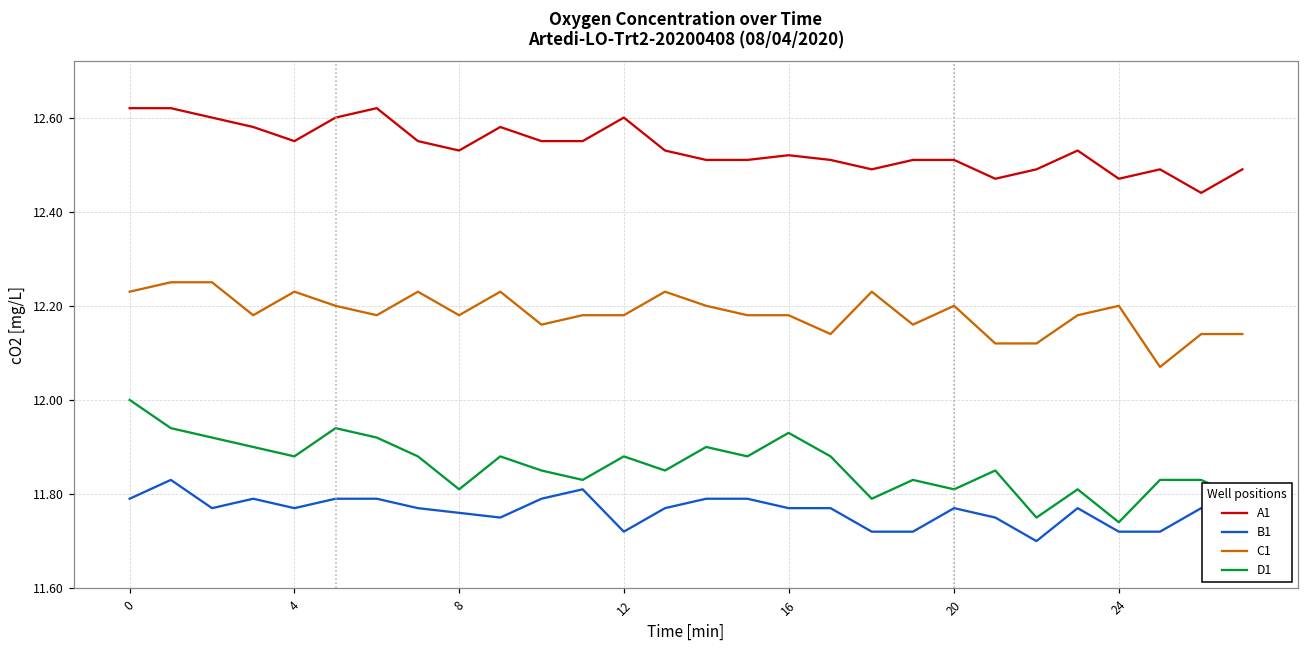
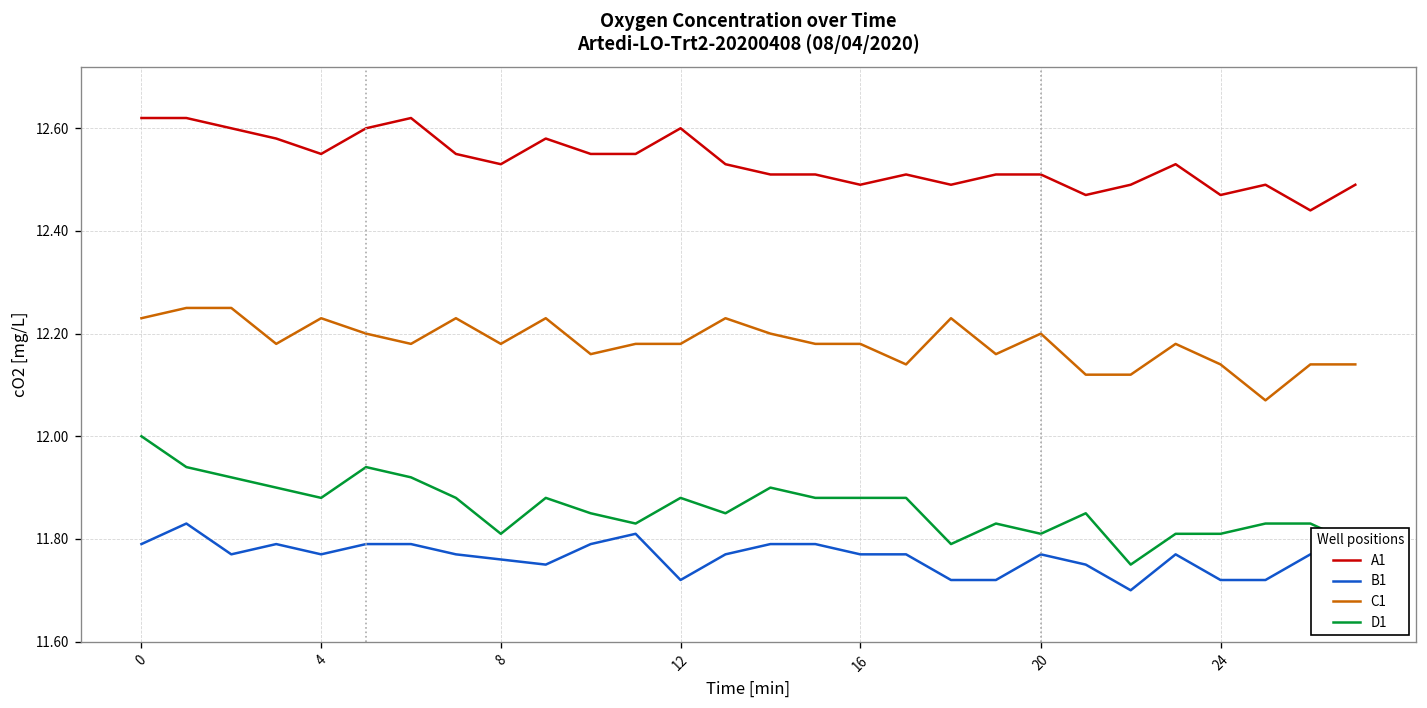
  {
    "A1": {
      "0": 12.62,
      "4": 12.55,
      "8": 12.53,
      "12": 12.60,
-     "16": 12.52,
+     "16": 12.49,
      "20": 12.51,
      "24": 12.47
    },
    "B1": {
      "0": 11.79,
      "4": 11.77,
      "8": 11.76,
      "12": 11.72,
      "16": 11.77,
      "20": 11.77,
      "24": 11.72
    },
    "C1": {
      "0": 12.23,
      "4": 12.23,
      "8": 12.18,
      "12": 12.18,
      "16": 12.18,
      "20": 12.20,
-     "24": 12.20
+     "24": 12.14
    },
    "D1": {
      "0": 12.00,
      "4": 11.88,
      "8": 11.81,
      "12": 11.88,
-     "16": 11.93,
+     "16": 11.88,
      "20": 11.81,
-     "24": 11.74
+     "24": 11.81
    }
  }
